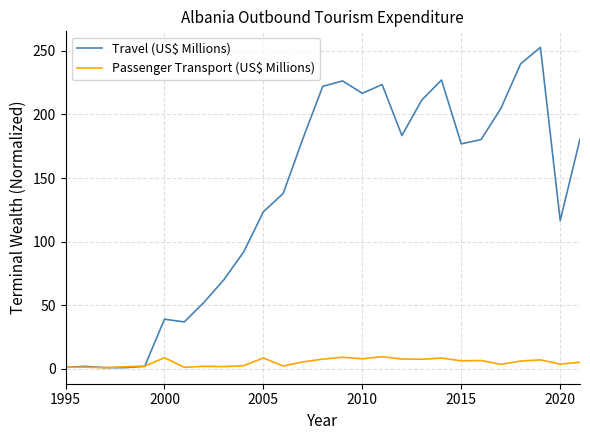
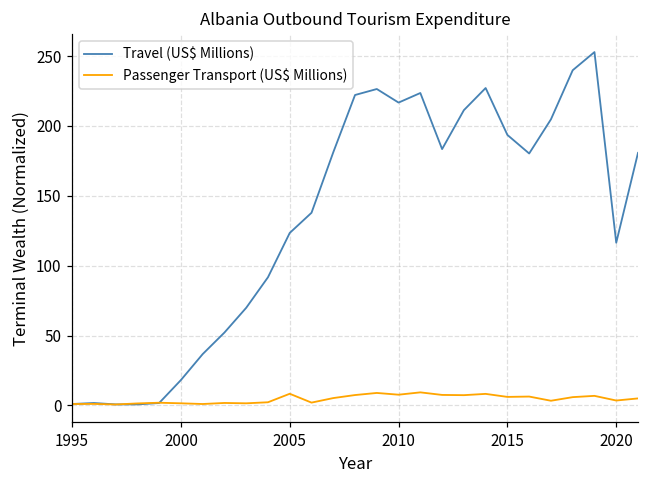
  {
    "Travel (US$ Millions)": {
-     "2000": 39,
+     "2000": 18,
      "2005": 123,
      "2010": 217,
-     "2015": 177,
+     "2015": 194,
      "2020": 116
    },
    "Passenger Transport (US$ Millions)": {
-     "2000": 9,
+     "2000": 2,
      "2005": 8,
      "2010": 8,
      "2015": 6,
      "2020": 4
    }
  }
